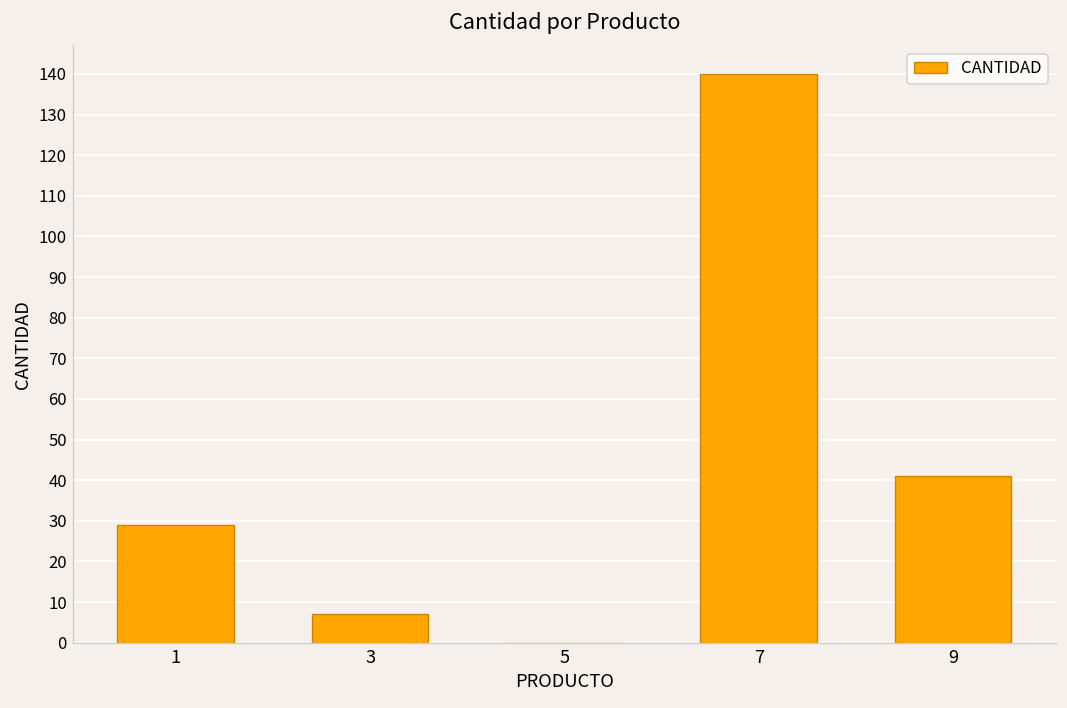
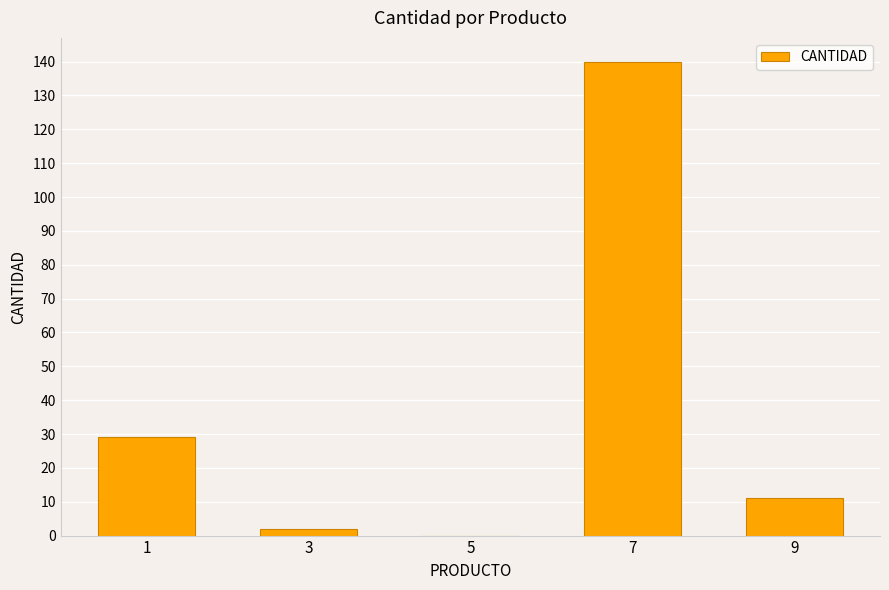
  {
    "1": 29,
-   "3": 7,
+   "3": 2,
    "5": 0,
    "7": 140,
-   "9": 41
+   "9": 11
  }
